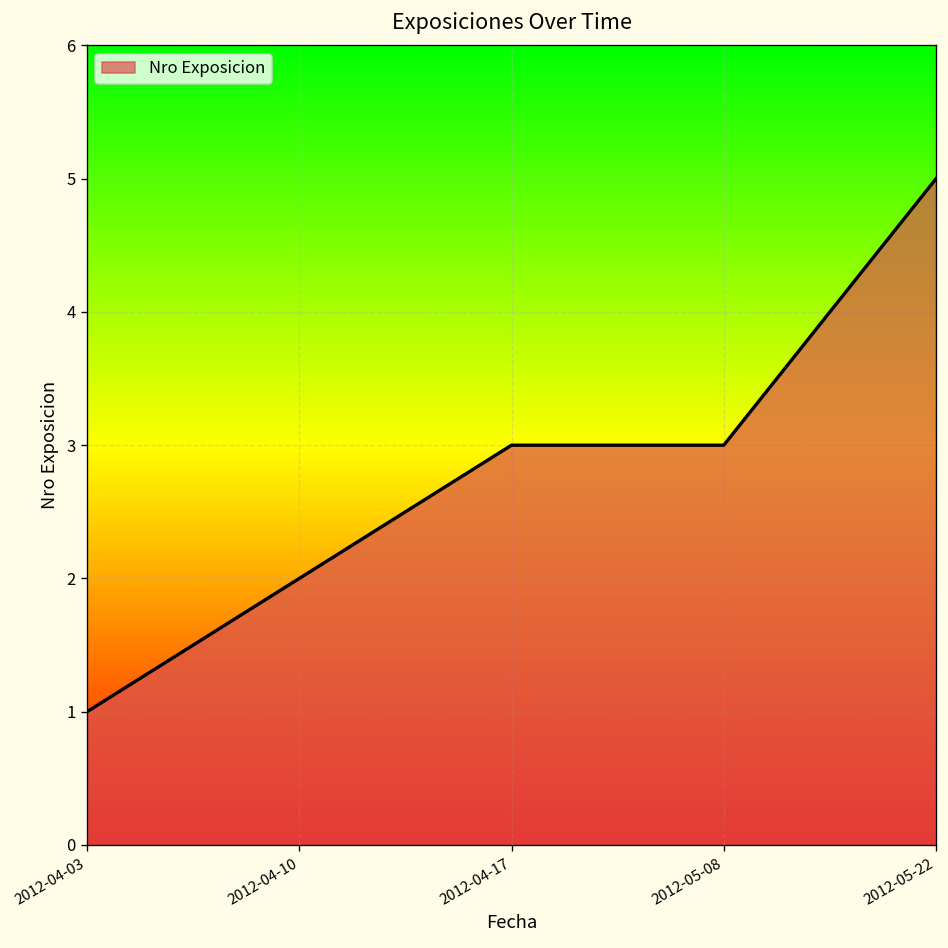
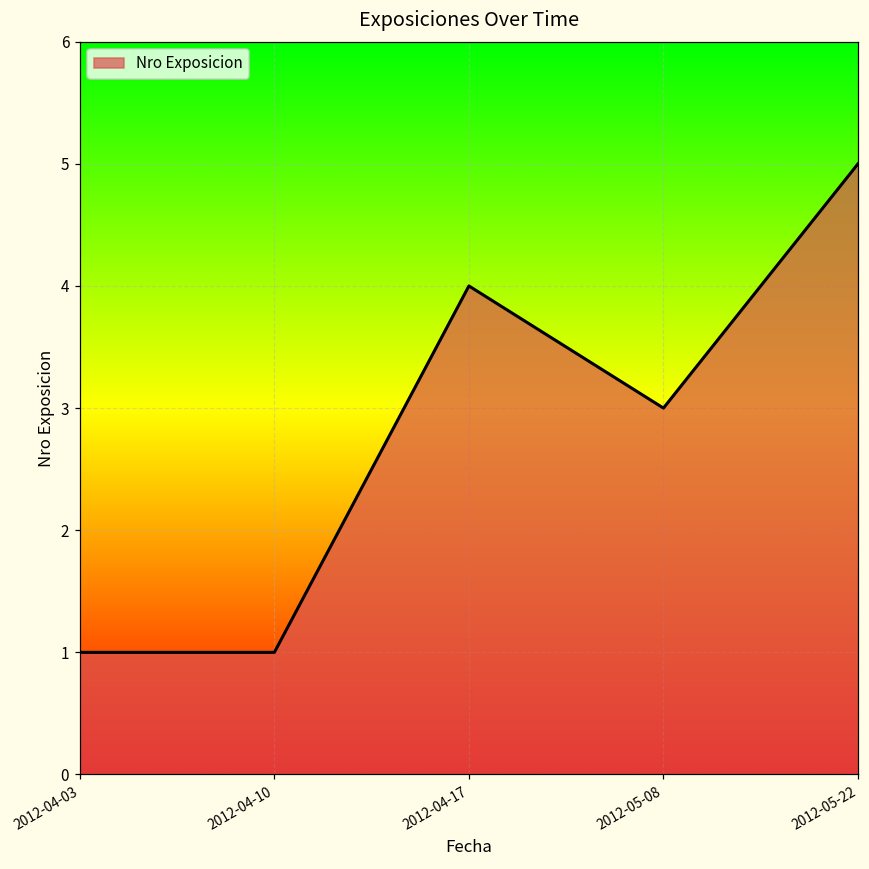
  {
    "2012-04-03": 1,
-   "2012-04-10": 2,
-   "2012-04-17": 3,
+   "2012-04-10": 1,
+   "2012-04-17": 4,
    "2012-05-08": 3,
    "2012-05-22": 5
  }
